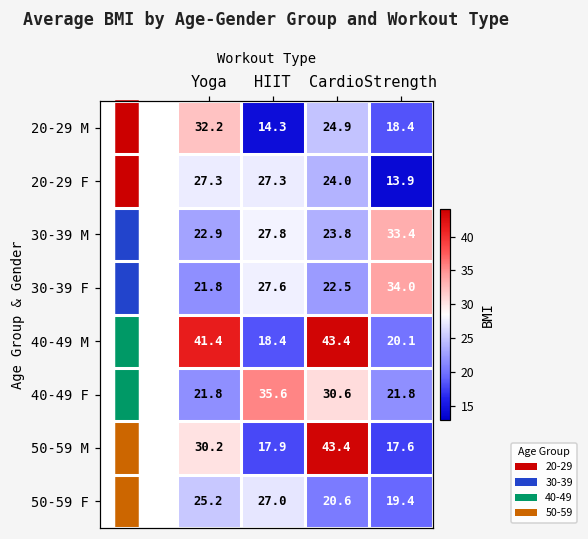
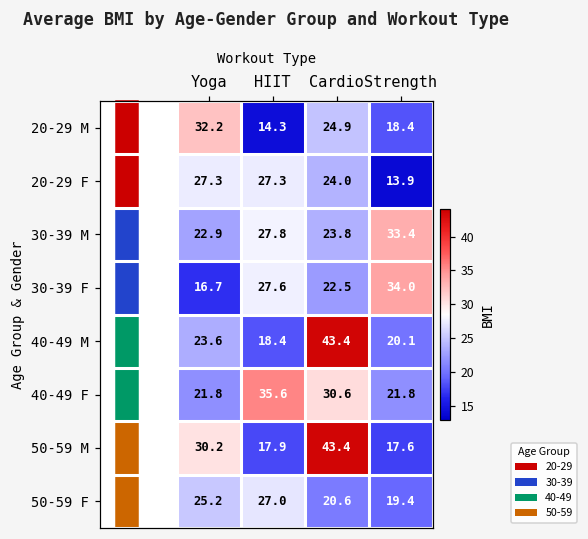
  {
    "20-29 M": {
      "Yoga": 32.2,
      "HIIT": 14.3,
      "Cardio": 24.9,
      "Strength": 18.4
    },
    "20-29 F": {
      "Yoga": 27.3,
      "HIIT": 27.3,
      "Cardio": 24.0,
      "Strength": 13.9
    },
    "30-39 M": {
      "Yoga": 22.9,
      "HIIT": 27.8,
      "Cardio": 23.8,
      "Strength": 33.4
    },
    "30-39 F": {
-     "Yoga": 21.8,
+     "Yoga": 16.7,
      "HIIT": 27.6,
      "Cardio": 22.5,
      "Strength": 34.0
    },
    "40-49 M": {
-     "Yoga": 41.4,
+     "Yoga": 23.6,
      "HIIT": 18.4,
      "Cardio": 43.4,
      "Strength": 20.1
    },
    "40-49 F": {
      "Yoga": 21.8,
      "HIIT": 35.6,
      "Cardio": 30.6,
      "Strength": 21.8
    },
    "50-59 M": {
      "Yoga": 30.2,
      "HIIT": 17.9,
      "Cardio": 43.4,
      "Strength": 17.6
    },
    "50-59 F": {
      "Yoga": 25.2,
      "HIIT": 27.0,
      "Cardio": 20.6,
      "Strength": 19.4
    }
  }
